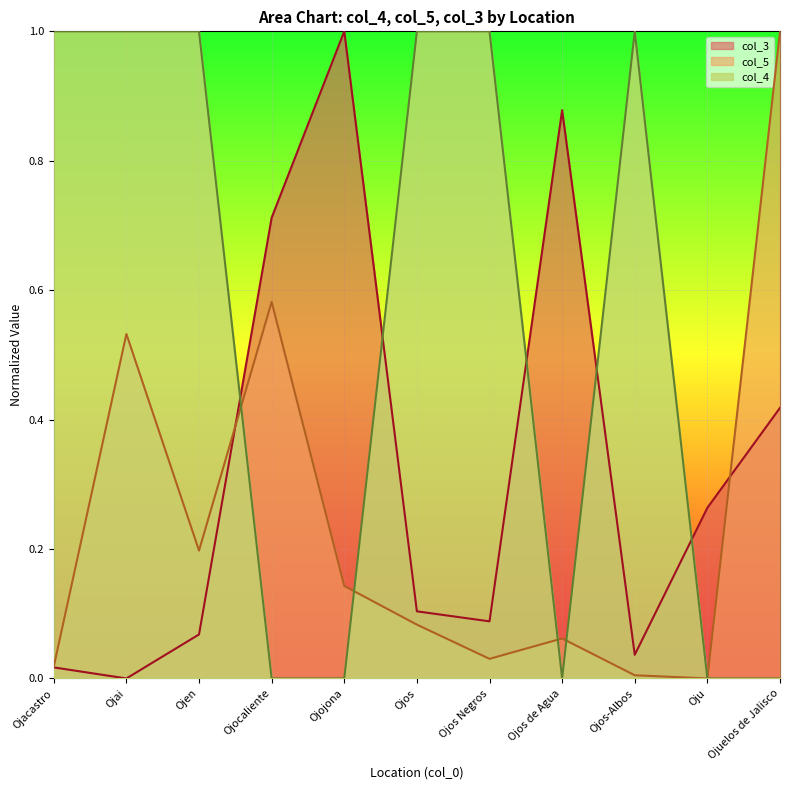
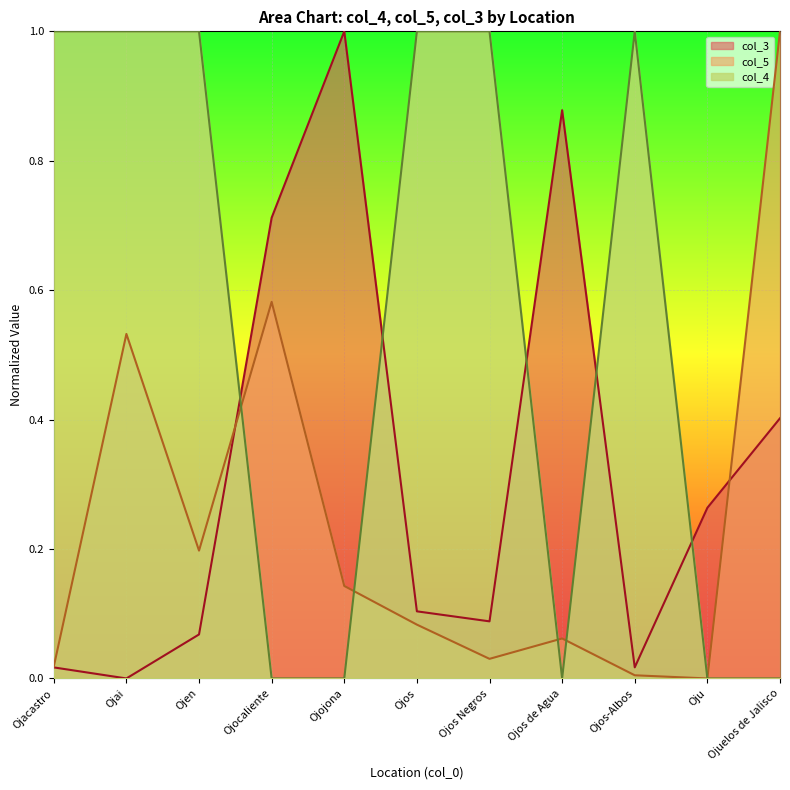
  {
    "col_3": {
      "Ojai": 0.00,
      "Ojen": 0.07,
      "Ojocaliente": 0.71,
      "Ojojona": 1.00,
      "Ojos": 0.10,
      "Ojos Negros": 0.09,
      "Ojos de Agua": 0.88,
-     "Ojos-Albos": 0.04,
+     "Ojos-Albos": 0.02,
      "Oju": 0.26,
-     "Ojuelos de Jalisco": 0.42
+     "Ojuelos de Jalisco": 0.40
    },
    "col_5": {
      "Ojai": 0.53,
      "Ojen": 0.20,
      "Ojocaliente": 0.58,
      "Ojojona": 0.14,
      "Ojos": 0.08,
      "Ojos Negros": 0.03,
      "Ojos de Agua": 0.06,
      "Ojos-Albos": 0.00,
      "Ojuelos de Jalisco": 1.00
    },
    "col_4": {
      "Ojacastro": 1.00,
      "Ojai": 1.00,
      "Ojen": 1.00,
      "Ojocaliente": 0.00,
      "Ojojona": 0.00,
      "Ojos": 1.00,
      "Ojos Negros": 1.00,
      "Ojos de Agua": 0.00,
      "Ojos-Albos": 1.00,
      "Ojuelos de Jalisco": 0.00
    }
  }
